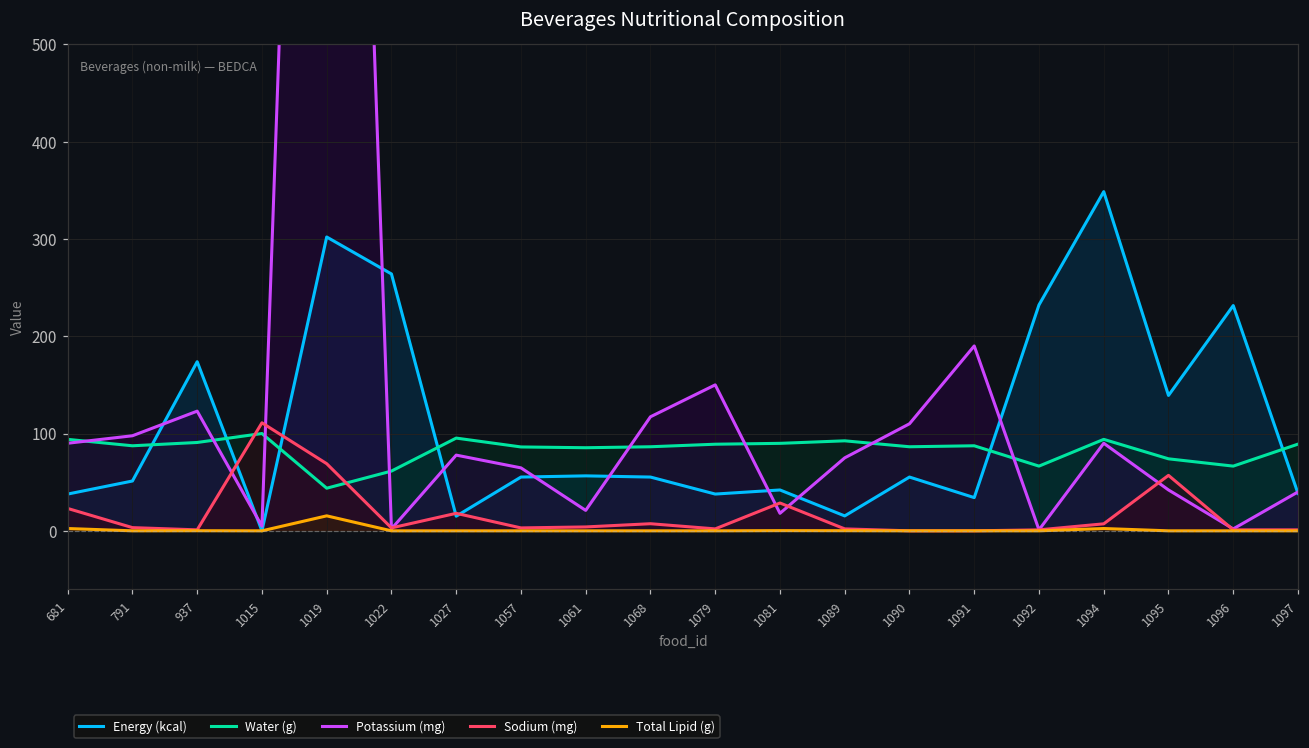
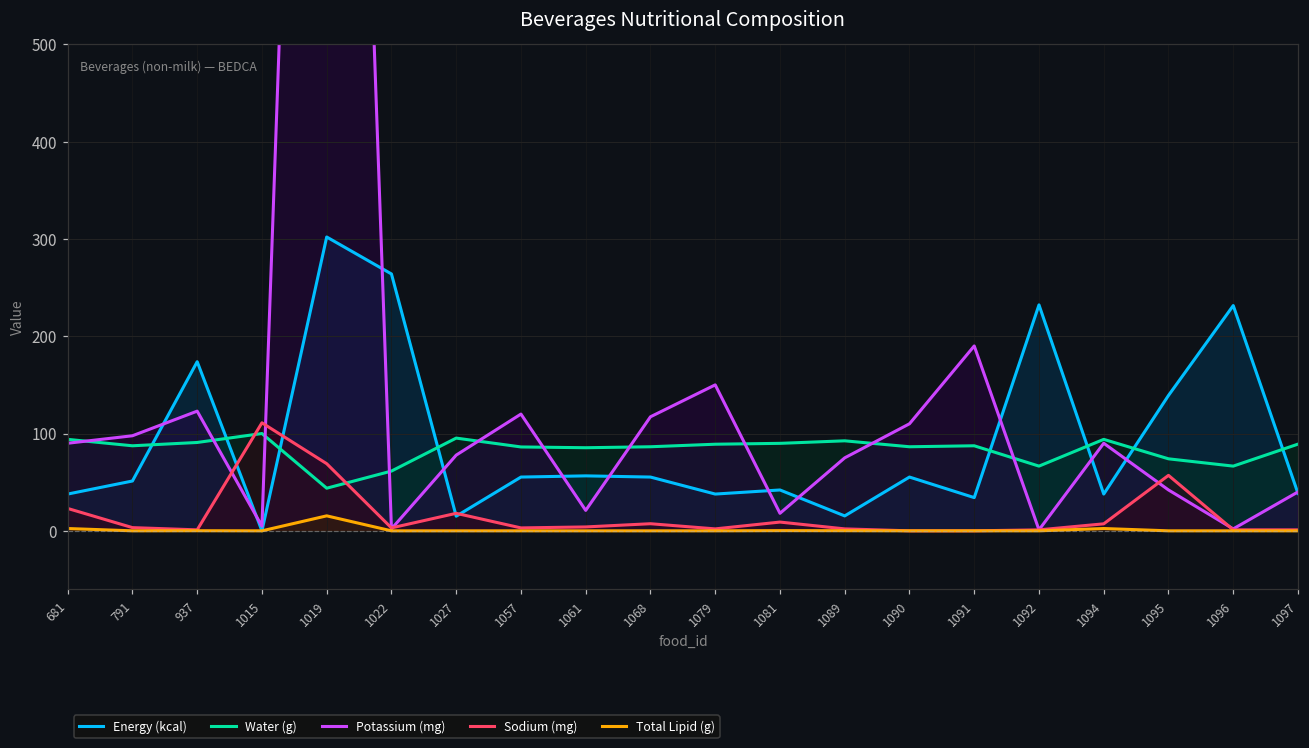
  {
    "Energy (kcal)": {
      "681": 40,
      "791": 50,
      "937": 170,
      "1019": 300,
      "1022": 260,
      "1027": 20,
      "1057": 60,
      "1061": 60,
      "1068": 60,
      "1079": 40,
      "1081": 40,
      "1089": 20,
      "1090": 60,
      "1091": 30,
      "1092": 230,
-     "1094": 350,
+     "1094": 40,
      "1095": 140,
      "1096": 230
    },
    "Water (g)": {
      "681": 90,
      "791": 90,
      "937": 90,
      "1015": 100,
      "1019": 40,
      "1022": 60,
      "1027": 100,
      "1057": 90,
      "1061": 90,
      "1068": 90,
      "1079": 90,
      "1081": 90,
      "1089": 90,
      "1090": 90,
      "1091": 90,
      "1092": 70,
      "1094": 90,
      "1095": 70,
      "1096": 70,
      "1097": 90
    },
    "Potassium (mg)": {
      "681": 90,
      "791": 100,
      "937": 120,
      "1015": 0,
      "1027": 80,
-     "1057": 60,
+     "1057": 120,
      "1061": 20,
      "1068": 120,
      "1079": 150,
      "1081": 20,
      "1089": 80,
      "1090": 110,
      "1091": 190,
      "1094": 90,
      "1095": 40
    },
    "Sodium (mg)": {
      "681": 20,
      "791": 0,
      "1015": 110,
      "1019": 70,
      "1027": 20,
      "1057": 0,
      "1061": 0,
      "1068": 10,
-     "1081": 30,
+     "1081": 10,
      "1094": 10,
      "1095": 60
    },
    "Total Lipid (g)": {
      "681": 0,
      "791": 0,
      "1019": 20,
      "1027": 0,
      "1057": 0,
      "1061": 0,
      "1068": 0,
      "1081": 0,
      "1094": 0,
      "1095": 0
    }
  }
